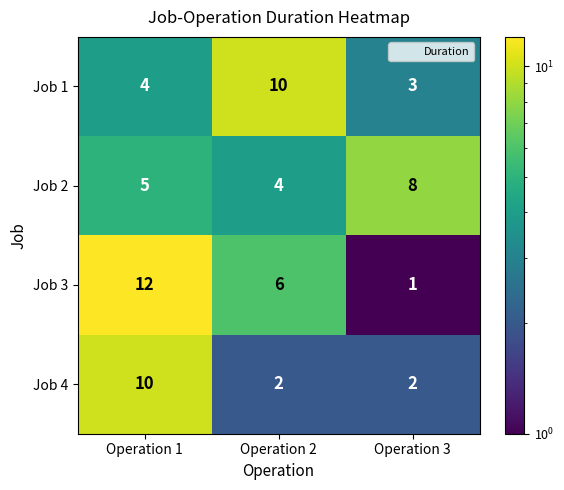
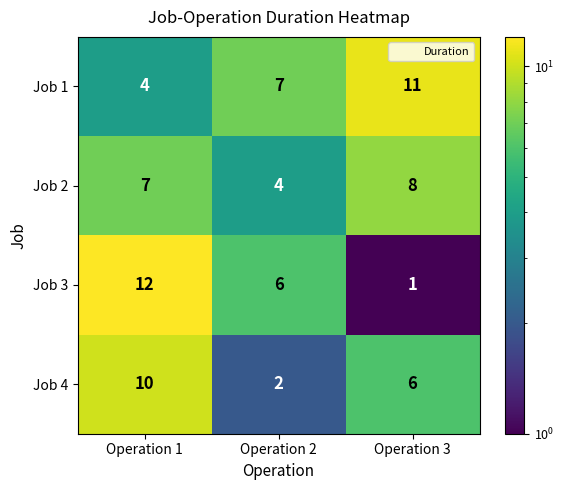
  {
    "Job 1": {
      "Operation 1": 4,
-     "Operation 2": 10,
-     "Operation 3": 3
+     "Operation 2": 7,
+     "Operation 3": 11
    },
    "Job 2": {
-     "Operation 1": 5,
+     "Operation 1": 7,
      "Operation 2": 4,
      "Operation 3": 8
    },
    "Job 3": {
      "Operation 1": 12,
      "Operation 2": 6,
      "Operation 3": 1
    },
    "Job 4": {
      "Operation 1": 10,
      "Operation 2": 2,
-     "Operation 3": 2
+     "Operation 3": 6
    }
  }
